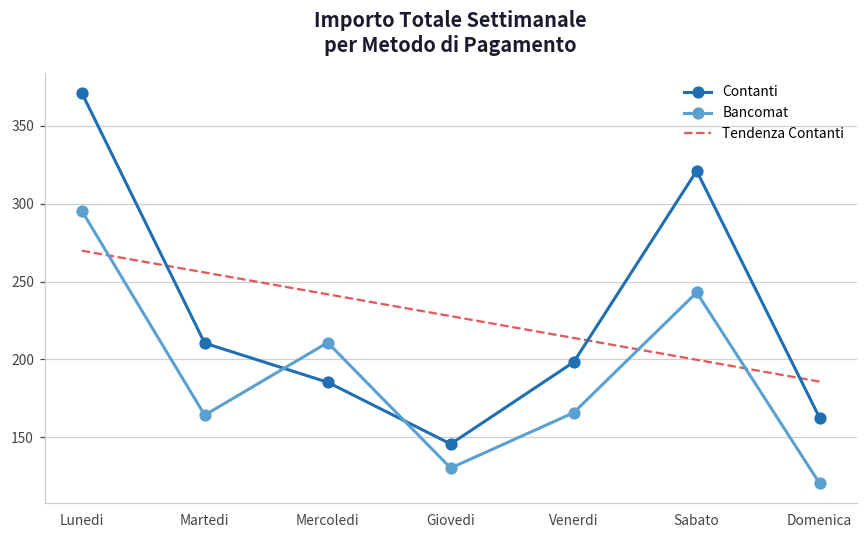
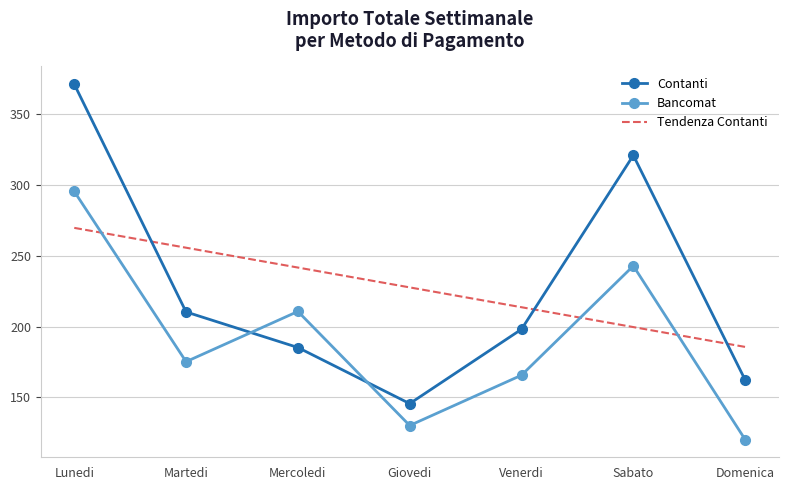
  {
    "Contanti": {
      "Lunedi": 371,
      "Martedi": 210,
      "Mercoledi": 185,
      "Giovedi": 146,
      "Venerdi": 198,
      "Sabato": 321,
      "Domenica": 162
    },
    "Bancomat": {
      "Lunedi": 296,
-     "Martedi": 164,
+     "Martedi": 175,
      "Mercoledi": 211,
      "Giovedi": 130,
      "Venerdi": 166,
      "Sabato": 243,
      "Domenica": 120
    },
    "Tendenza Contanti": {
      "Lunedi": 270,
      "Martedi": 256,
      "Mercoledi": 242,
      "Giovedi": 228,
      "Venerdi": 214,
      "Sabato": 200,
      "Domenica": 186
    }
  }
